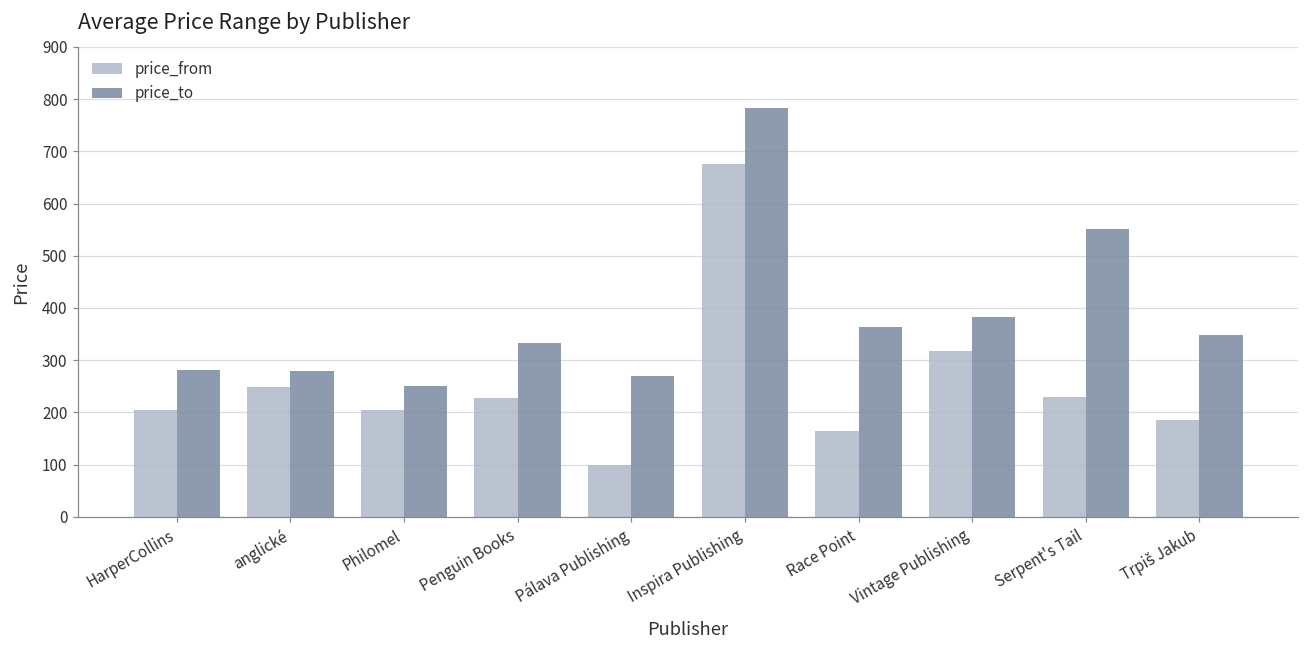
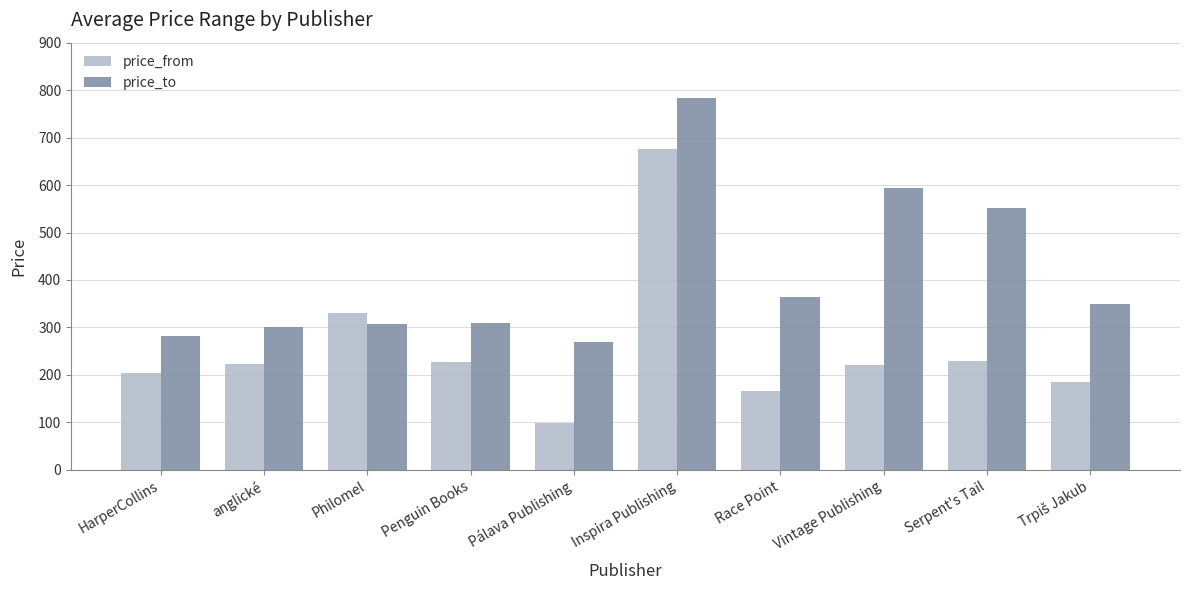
  {
    "price_from": {
      "HarperCollins": 200,
-     "anglické": 250,
-     "Philomel": 200,
+     "anglické": 220,
+     "Philomel": 330,
      "Penguin Books": 230,
      "Pálava Publishing": 100,
      "Inspira Publishing": 680,
      "Race Point": 170,
-     "Vintage Publishing": 320,
+     "Vintage Publishing": 220,
      "Serpent's Tail": 230,
      "Trpiš Jakub": 190
    },
    "price_to": {
      "HarperCollins": 280,
-     "anglické": 280,
-     "Philomel": 250,
-     "Penguin Books": 330,
+     "anglické": 300,
+     "Philomel": 310,
+     "Penguin Books": 310,
      "Pálava Publishing": 270,
      "Inspira Publishing": 780,
      "Race Point": 360,
-     "Vintage Publishing": 380,
+     "Vintage Publishing": 590,
      "Serpent's Tail": 550,
      "Trpiš Jakub": 350
    }
  }
